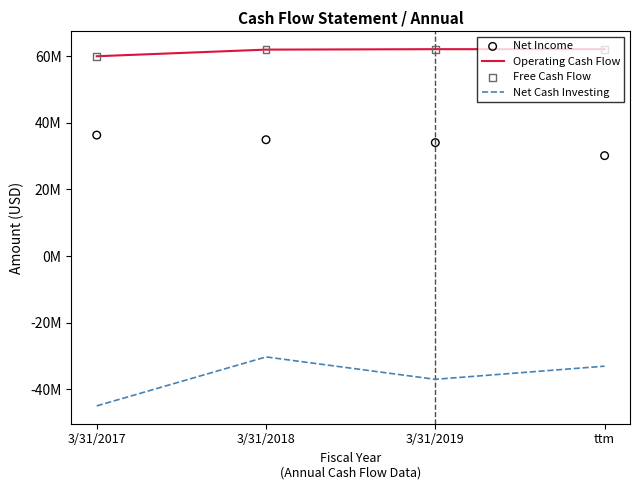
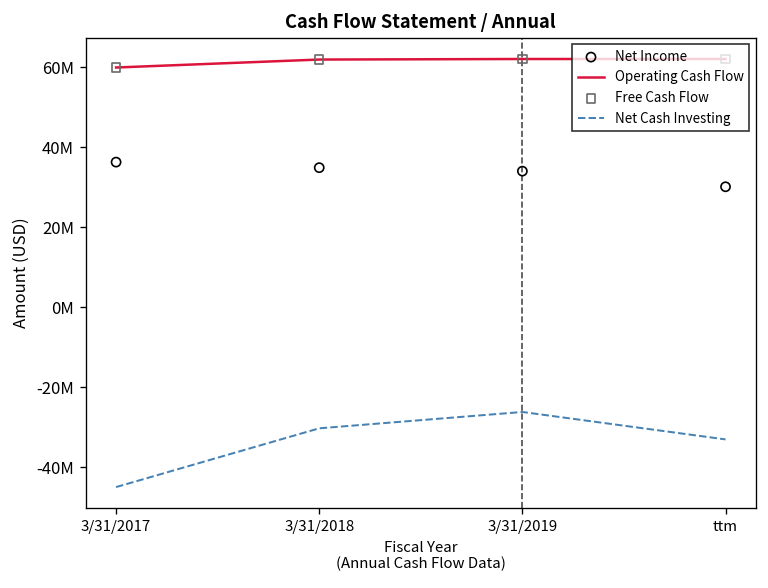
  {
    "Net Cash Investing": {
      "3/31/2017": -45000000,
      "3/31/2018": -30000000,
-     "3/31/2019": -37000000,
+     "3/31/2019": -26000000,
      "ttm": -33000000
    }
  }
